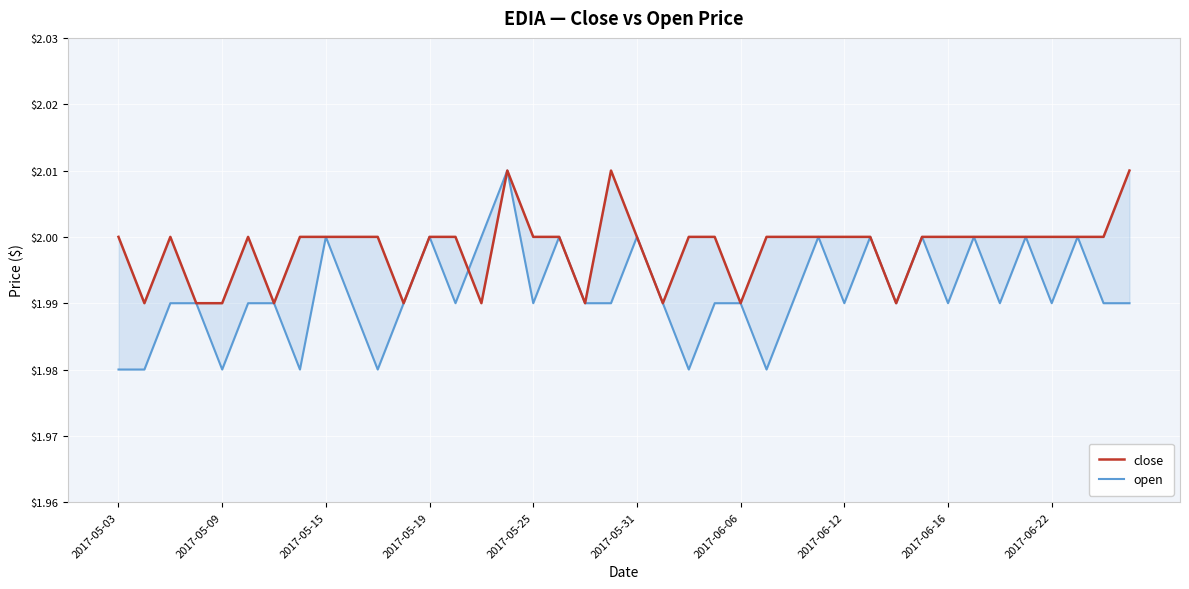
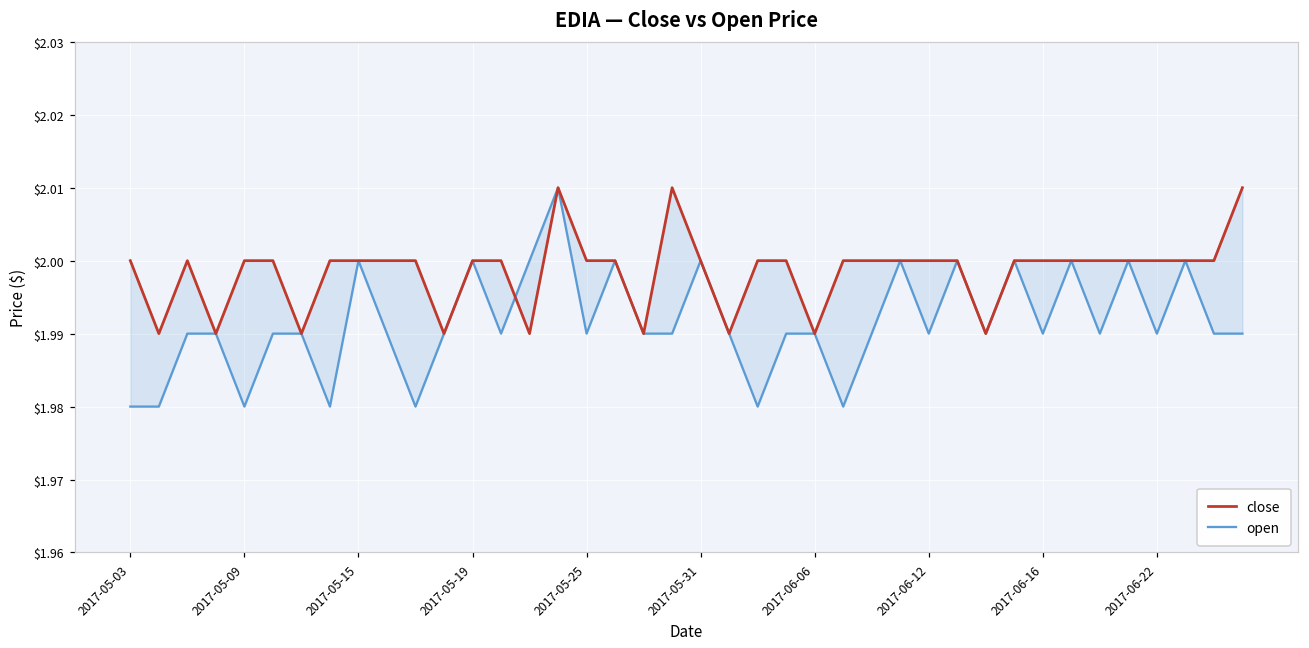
  {
    "close": {
-     "2017-05-09": "$1.99"
+     "2017-05-09": "$2.00"
    }
  }
